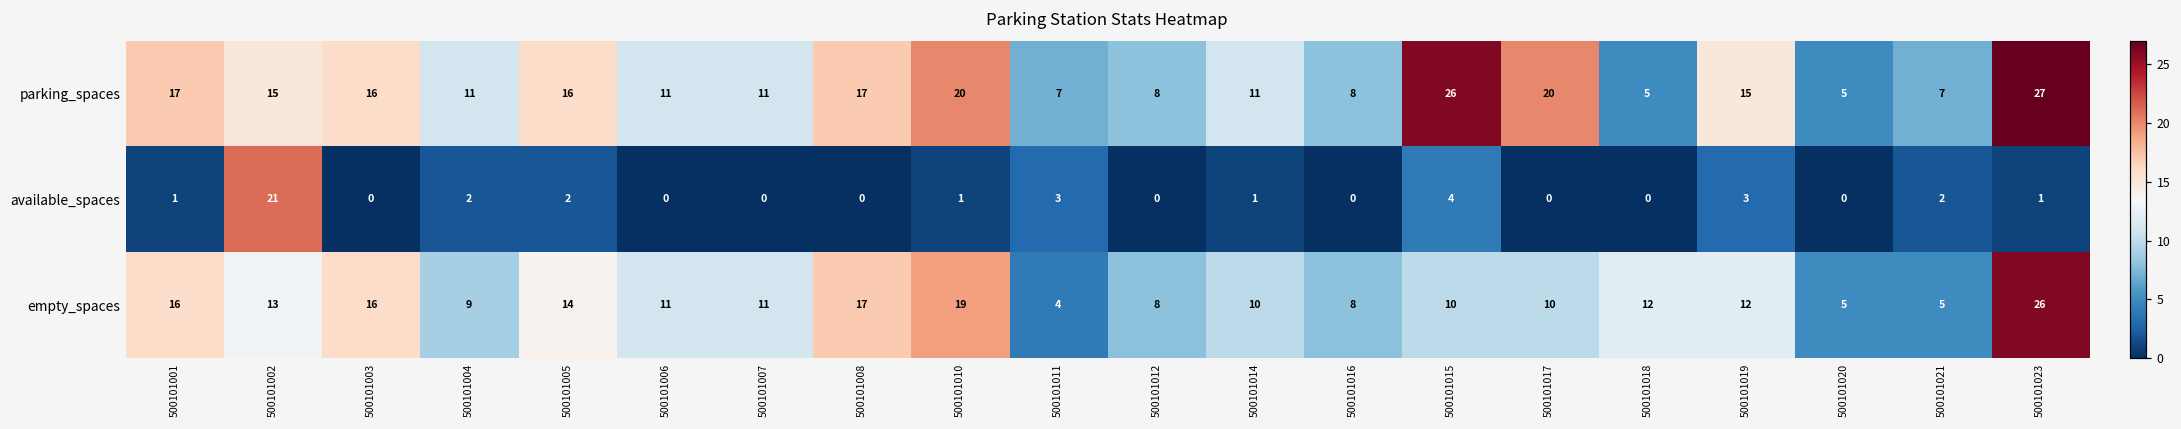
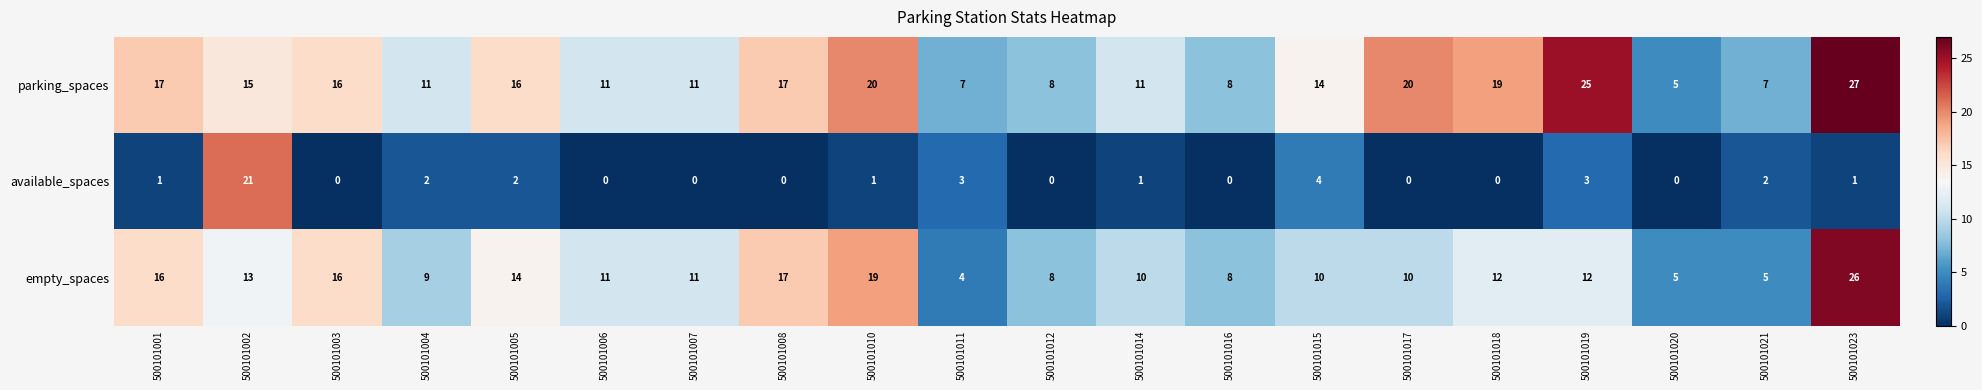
  {
    "parking_spaces": {
      "500101001": 17,
      "500101002": 15,
      "500101003": 16,
      "500101004": 11,
      "500101005": 16,
      "500101006": 11,
      "500101007": 11,
      "500101008": 17,
      "500101010": 20,
      "500101011": 7,
      "500101012": 8,
      "500101014": 11,
      "500101016": 8,
-     "500101015": 26,
+     "500101015": 14,
      "500101017": 20,
-     "500101018": 5,
-     "500101019": 15,
+     "500101018": 19,
+     "500101019": 25,
      "500101020": 5,
      "500101021": 7,
      "500101023": 27
    },
    "available_spaces": {
      "500101001": 1,
      "500101002": 21,
      "500101003": 0,
      "500101004": 2,
      "500101005": 2,
      "500101006": 0,
      "500101007": 0,
      "500101008": 0,
      "500101010": 1,
      "500101011": 3,
      "500101012": 0,
      "500101014": 1,
      "500101016": 0,
      "500101015": 4,
      "500101017": 0,
      "500101018": 0,
      "500101019": 3,
      "500101020": 0,
      "500101021": 2,
      "500101023": 1
    },
    "empty_spaces": {
      "500101001": 16,
      "500101002": 13,
      "500101003": 16,
      "500101004": 9,
      "500101005": 14,
      "500101006": 11,
      "500101007": 11,
      "500101008": 17,
      "500101010": 19,
      "500101011": 4,
      "500101012": 8,
      "500101014": 10,
      "500101016": 8,
      "500101015": 10,
      "500101017": 10,
      "500101018": 12,
      "500101019": 12,
      "500101020": 5,
      "500101021": 5,
      "500101023": 26
    }
  }
